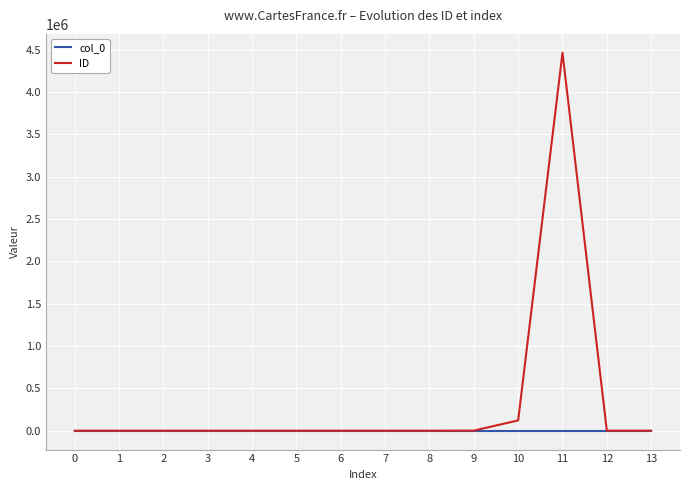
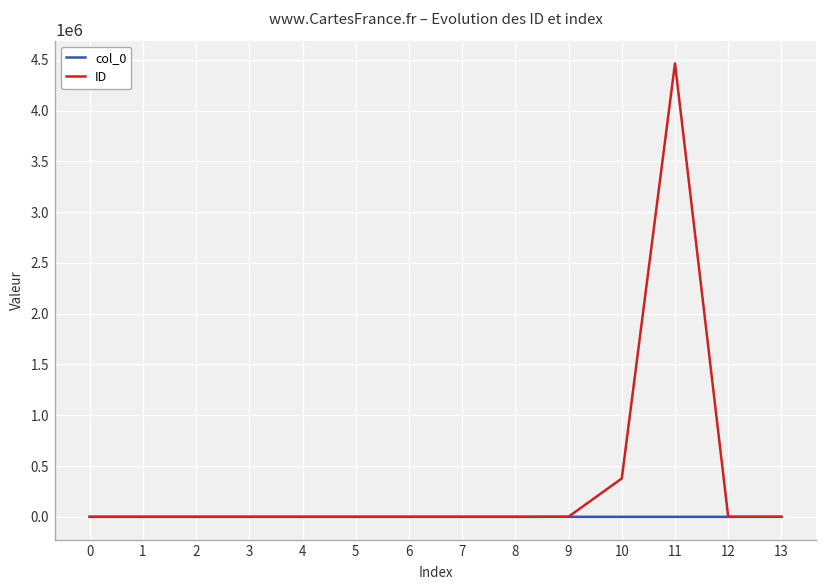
  {
    "col_0": {
      "10": 0,
      "11": 0
    },
    "ID": {
-     "10": 100000,
+     "10": 400000,
      "11": 4500000
    }
  }
